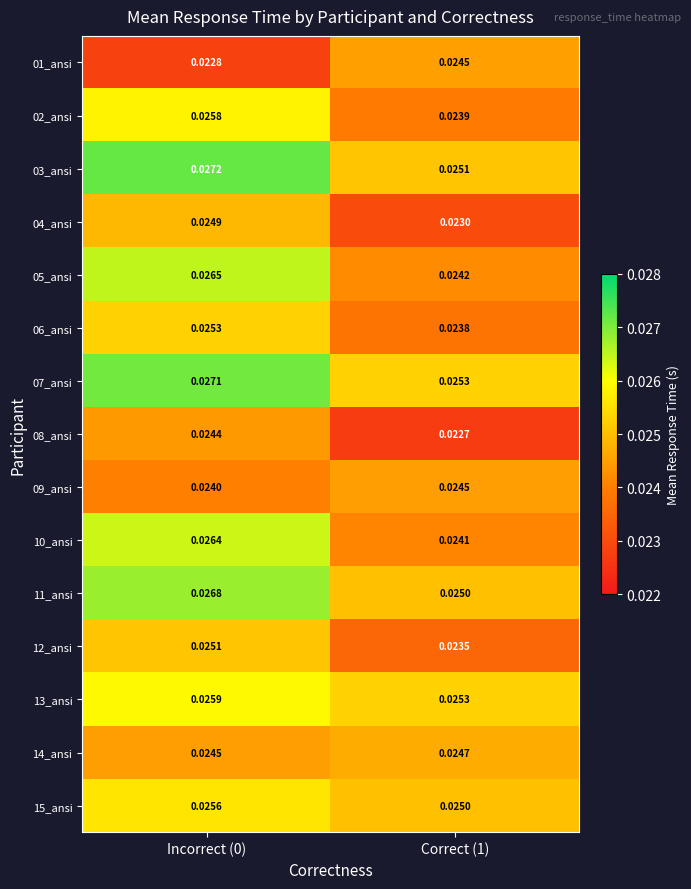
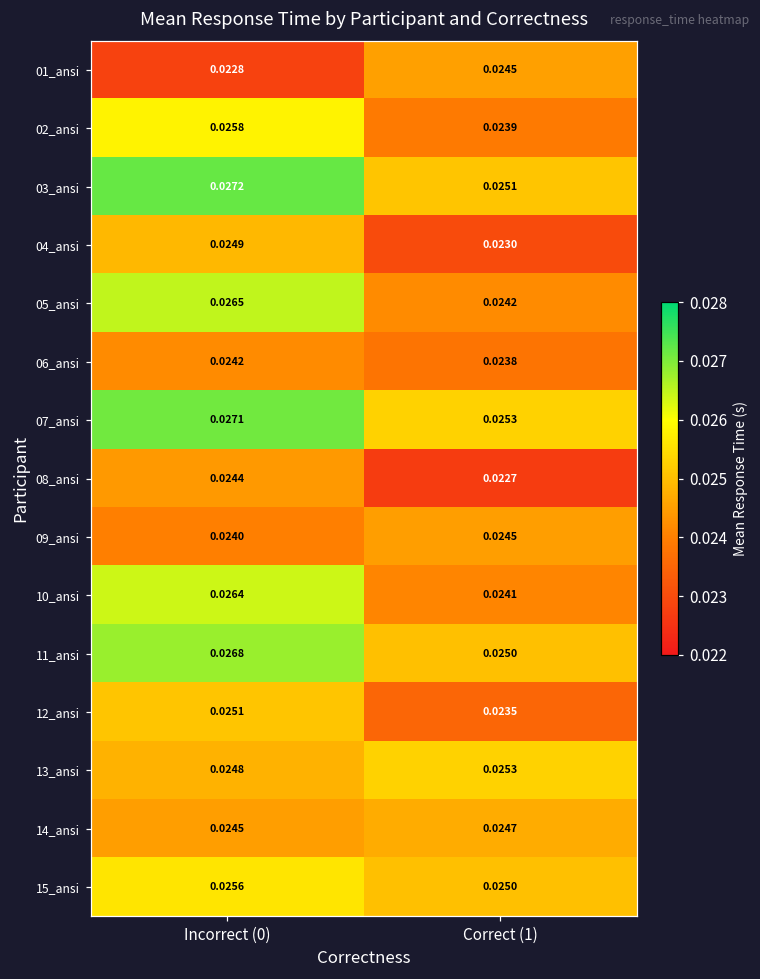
  {
    "01_ansi": {
      "Incorrect (0)": 0.0228,
      "Correct (1)": 0.0245
    },
    "02_ansi": {
      "Incorrect (0)": 0.0258,
      "Correct (1)": 0.0239
    },
    "03_ansi": {
      "Incorrect (0)": 0.0272,
      "Correct (1)": 0.0251
    },
    "04_ansi": {
      "Incorrect (0)": 0.0249,
      "Correct (1)": 0.0230
    },
    "05_ansi": {
      "Incorrect (0)": 0.0265,
      "Correct (1)": 0.0242
    },
    "06_ansi": {
-     "Incorrect (0)": 0.0253,
+     "Incorrect (0)": 0.0242,
      "Correct (1)": 0.0238
    },
    "07_ansi": {
      "Incorrect (0)": 0.0271,
      "Correct (1)": 0.0253
    },
    "08_ansi": {
      "Incorrect (0)": 0.0244,
      "Correct (1)": 0.0227
    },
    "09_ansi": {
      "Incorrect (0)": 0.0240,
      "Correct (1)": 0.0245
    },
    "10_ansi": {
      "Incorrect (0)": 0.0264,
      "Correct (1)": 0.0241
    },
    "11_ansi": {
      "Incorrect (0)": 0.0268,
      "Correct (1)": 0.0250
    },
    "12_ansi": {
      "Incorrect (0)": 0.0251,
      "Correct (1)": 0.0235
    },
    "13_ansi": {
-     "Incorrect (0)": 0.0259,
+     "Incorrect (0)": 0.0248,
      "Correct (1)": 0.0253
    },
    "14_ansi": {
      "Incorrect (0)": 0.0245,
      "Correct (1)": 0.0247
    },
    "15_ansi": {
      "Incorrect (0)": 0.0256,
      "Correct (1)": 0.0250
    }
  }
